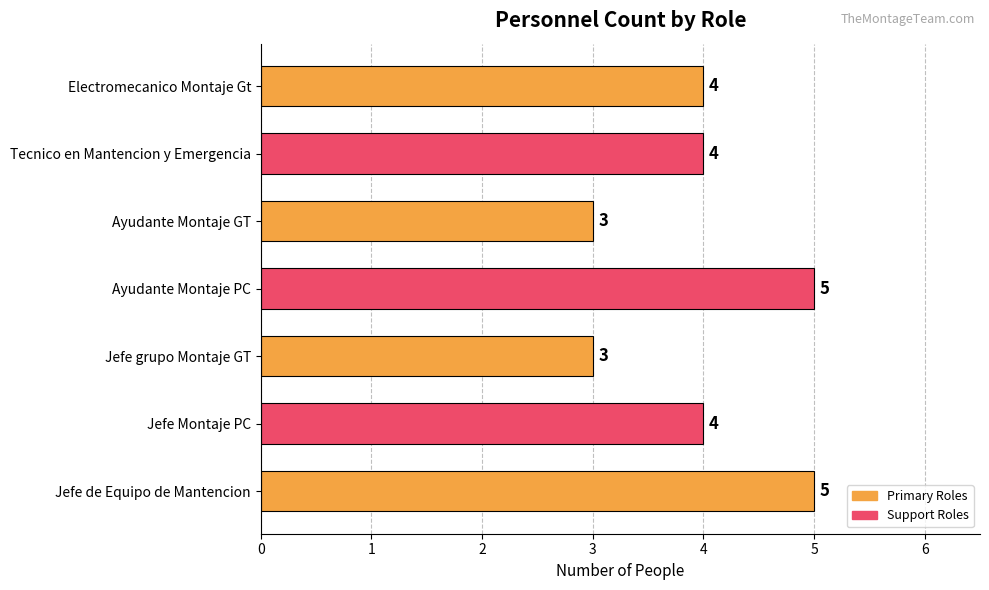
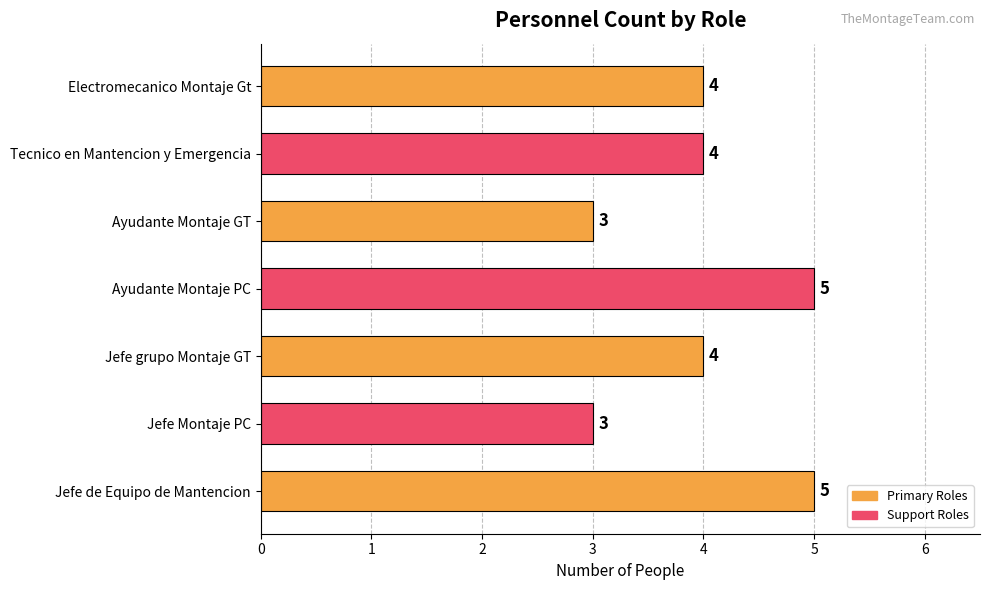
  {
    "Electromecanico Montaje Gt": 4,
    "Tecnico en Mantencion y Emergencia": 4,
    "Ayudante Montaje GT": 3,
    "Ayudante Montaje PC": 5,
-   "Jefe grupo Montaje GT": 3,
-   "Jefe Montaje PC": 4,
+   "Jefe grupo Montaje GT": 4,
+   "Jefe Montaje PC": 3,
    "Jefe de Equipo de Mantencion": 5
  }
